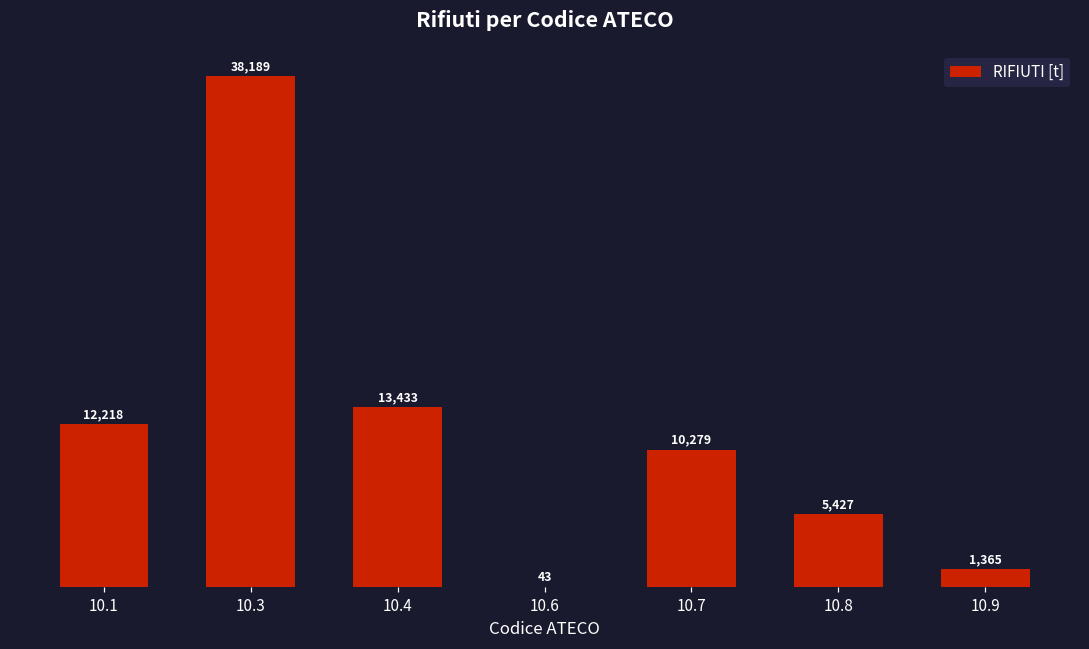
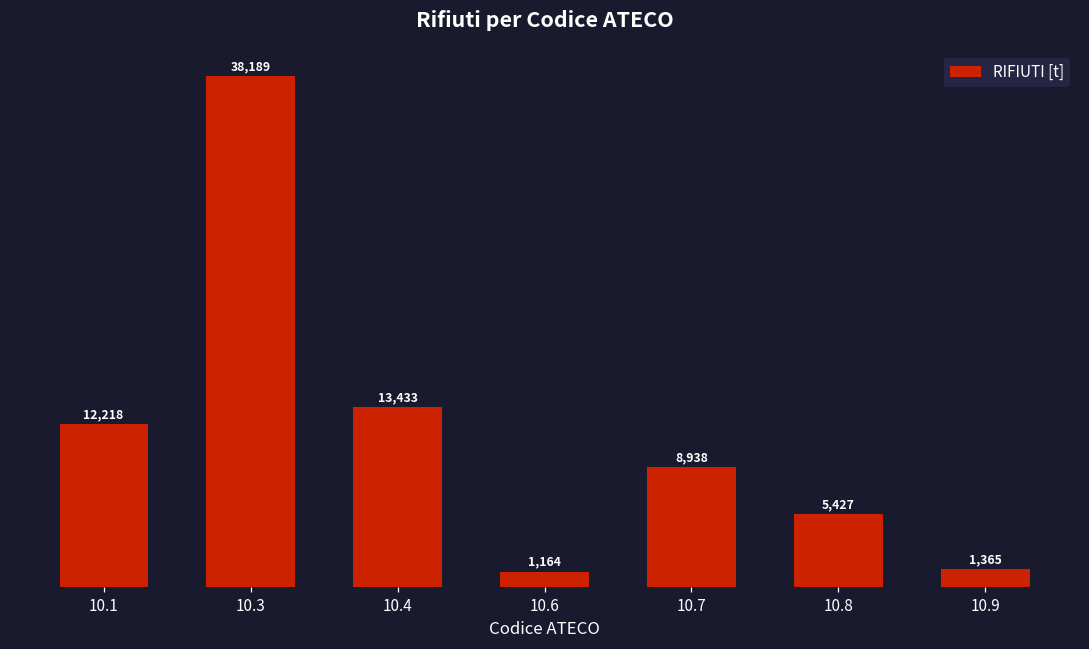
  {
    "10.1": "12,218",
    "10.3": "38,189",
    "10.4": "13,433",
-   "10.6": "43",
-   "10.7": "10,279",
+   "10.6": "1,164",
+   "10.7": "8,938",
    "10.8": "5,427",
    "10.9": "1,365"
  }
